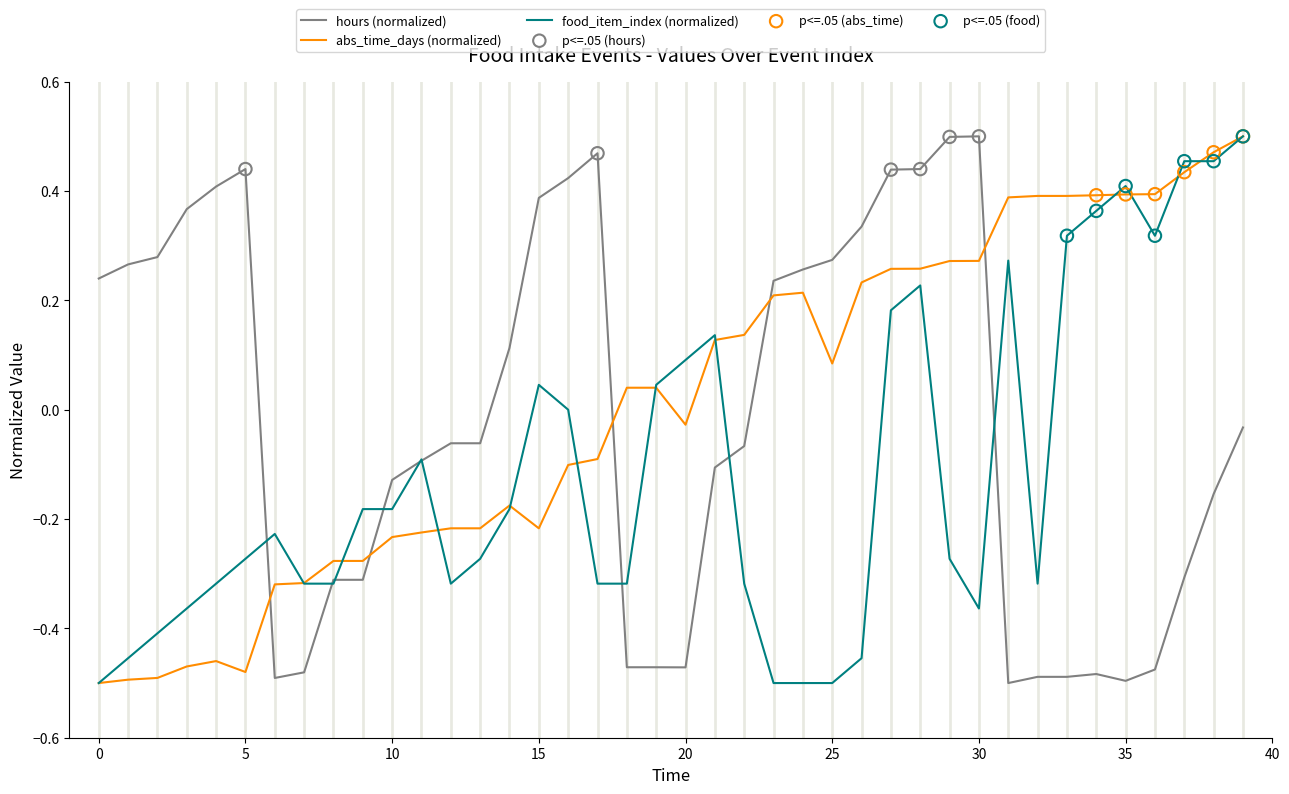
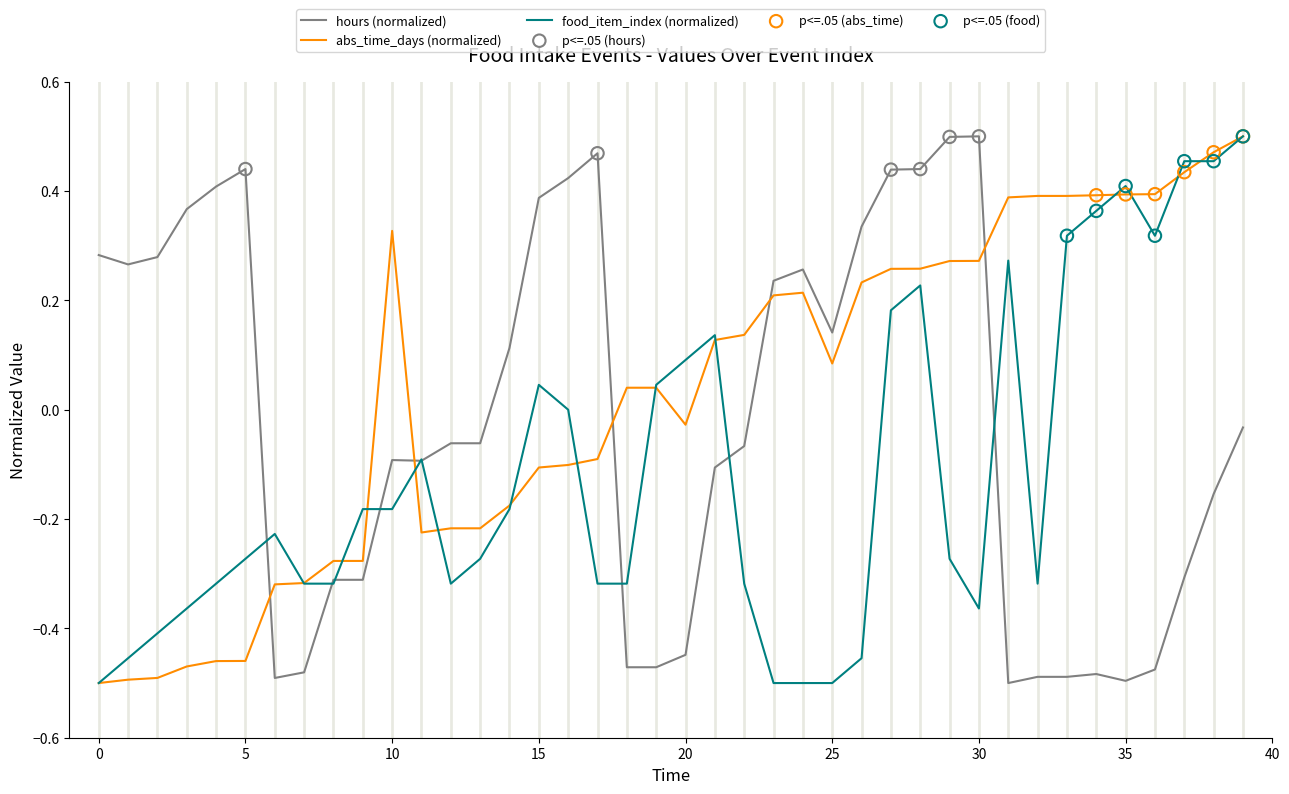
  {
    "hours (normalized)": {
-     "0": 0.24,
-     "10": -0.13,
+     "0": 0.28,
+     "10": -0.09,
      "15": 0.39,
-     "20": -0.47,
-     "25": 0.27,
+     "20": -0.45,
+     "25": 0.14,
      "35": -0.50
    },
    "abs_time_days (normalized)": {
-     "5": -0.48,
-     "10": -0.23,
-     "15": -0.22,
+     "5": -0.46,
+     "10": 0.33,
+     "15": -0.11,
      "20": -0.03,
      "25": 0.08,
      "30": 0.27
    },
    "food_item_index (normalized)": {
      "5": -0.27,
      "10": -0.18,
      "15": 0.05,
      "20": 0.09,
      "25": -0.50,
      "30": -0.36
    }
  }
